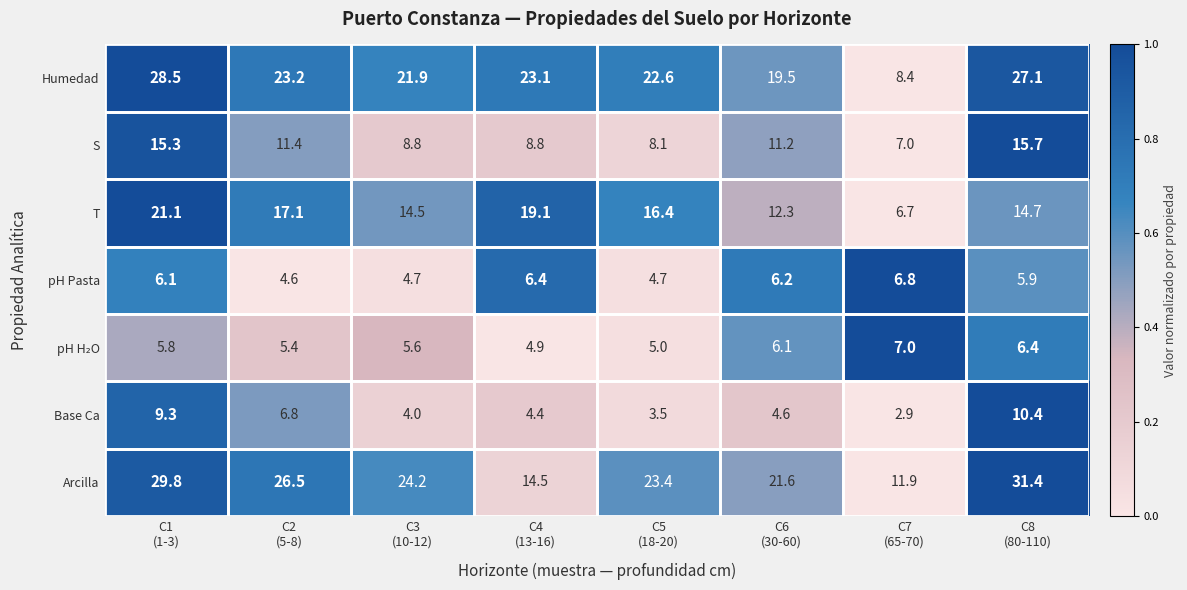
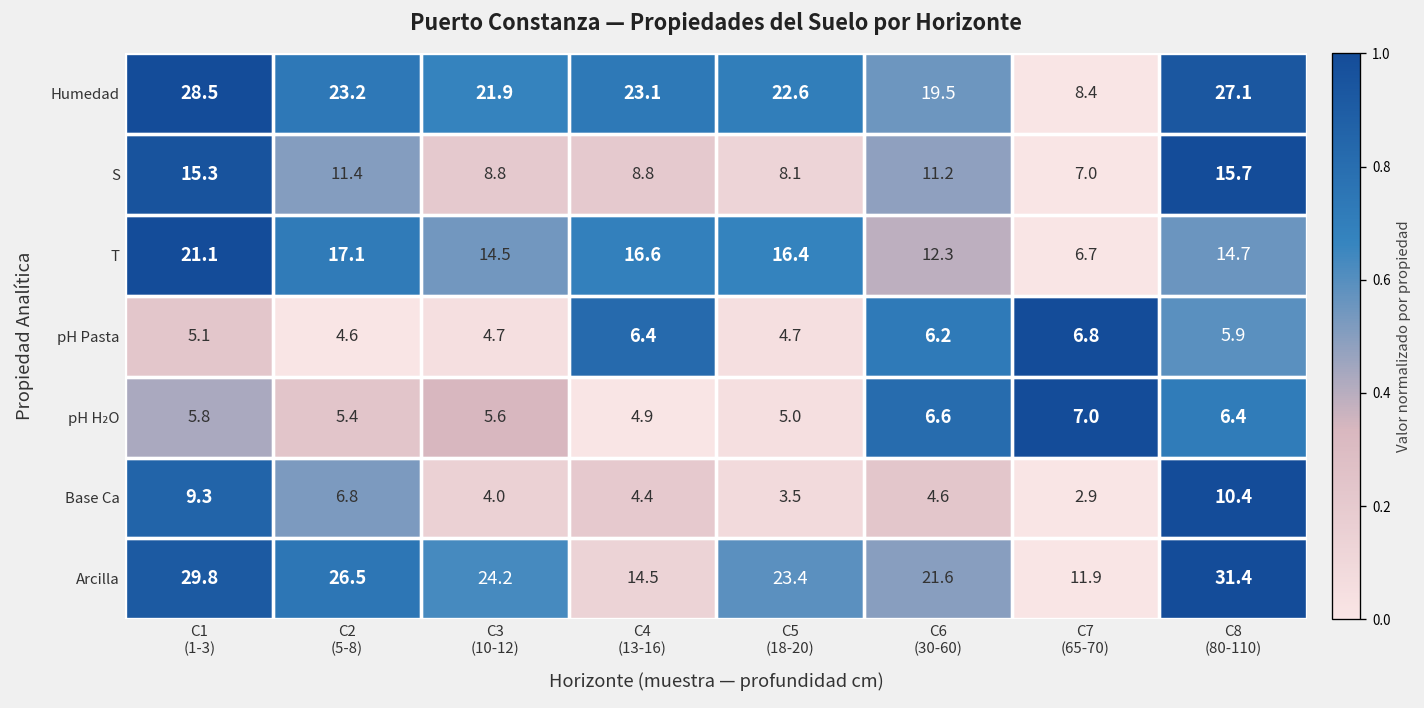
  {
    "Humedad": {
      "C1 (1-3)": 28.5,
      "C2 (5-8)": 23.2,
      "C3 (10-12)": 21.9,
      "C4 (13-16)": 23.1,
      "C5 (18-20)": 22.6,
      "C6 (30-60)": 19.5,
      "C7 (65-70)": 8.4,
      "C8 (80-110)": 27.1
    },
    "S": {
      "C1 (1-3)": 15.3,
      "C2 (5-8)": 11.4,
      "C3 (10-12)": 8.8,
      "C4 (13-16)": 8.8,
      "C5 (18-20)": 8.1,
      "C6 (30-60)": 11.2,
      "C7 (65-70)": 7.0,
      "C8 (80-110)": 15.7
    },
    "T": {
      "C1 (1-3)": 21.1,
      "C2 (5-8)": 17.1,
      "C3 (10-12)": 14.5,
-     "C4 (13-16)": 19.1,
+     "C4 (13-16)": 16.6,
      "C5 (18-20)": 16.4,
      "C6 (30-60)": 12.3,
      "C7 (65-70)": 6.7,
      "C8 (80-110)": 14.7
    },
    "pH Pasta": {
-     "C1 (1-3)": 6.1,
+     "C1 (1-3)": 5.1,
      "C2 (5-8)": 4.6,
      "C3 (10-12)": 4.7,
      "C4 (13-16)": 6.4,
      "C5 (18-20)": 4.7,
      "C6 (30-60)": 6.2,
      "C7 (65-70)": 6.8,
      "C8 (80-110)": 5.9
    },
    "pH H₂O": {
      "C1 (1-3)": 5.8,
      "C2 (5-8)": 5.4,
      "C3 (10-12)": 5.6,
      "C4 (13-16)": 4.9,
      "C5 (18-20)": 5.0,
-     "C6 (30-60)": 6.1,
+     "C6 (30-60)": 6.6,
      "C7 (65-70)": 7.0,
      "C8 (80-110)": 6.4
    },
    "Base Ca": {
      "C1 (1-3)": 9.3,
      "C2 (5-8)": 6.8,
      "C3 (10-12)": 4.0,
      "C4 (13-16)": 4.4,
      "C5 (18-20)": 3.5,
      "C6 (30-60)": 4.6,
      "C7 (65-70)": 2.9,
      "C8 (80-110)": 10.4
    },
    "Arcilla": {
      "C1 (1-3)": 29.8,
      "C2 (5-8)": 26.5,
      "C3 (10-12)": 24.2,
      "C4 (13-16)": 14.5,
      "C5 (18-20)": 23.4,
      "C6 (30-60)": 21.6,
      "C7 (65-70)": 11.9,
      "C8 (80-110)": 31.4
    }
  }
